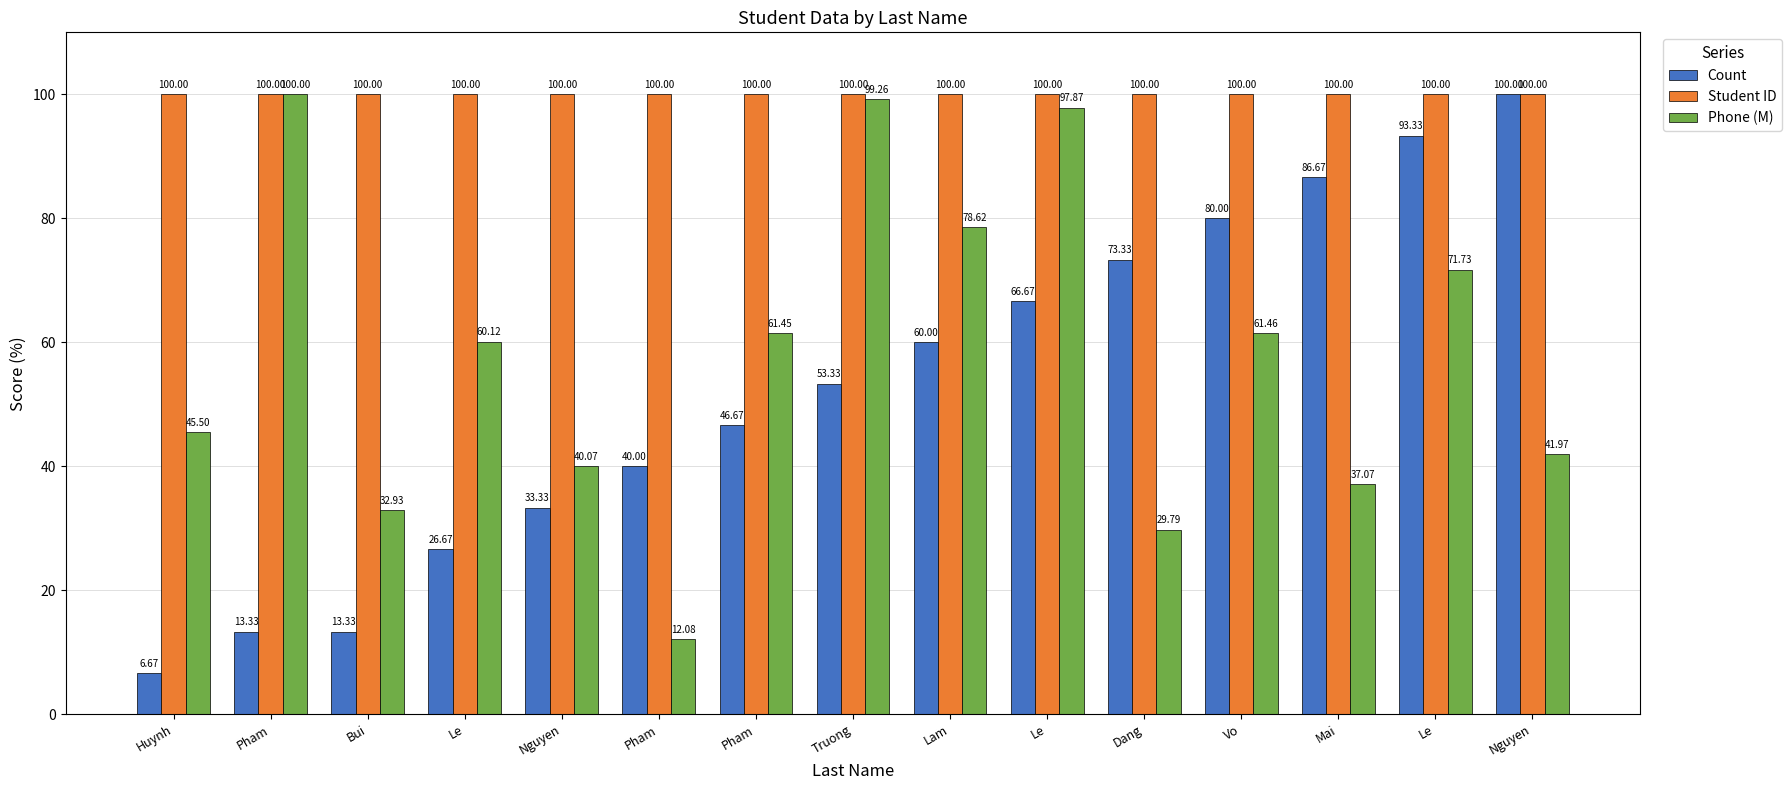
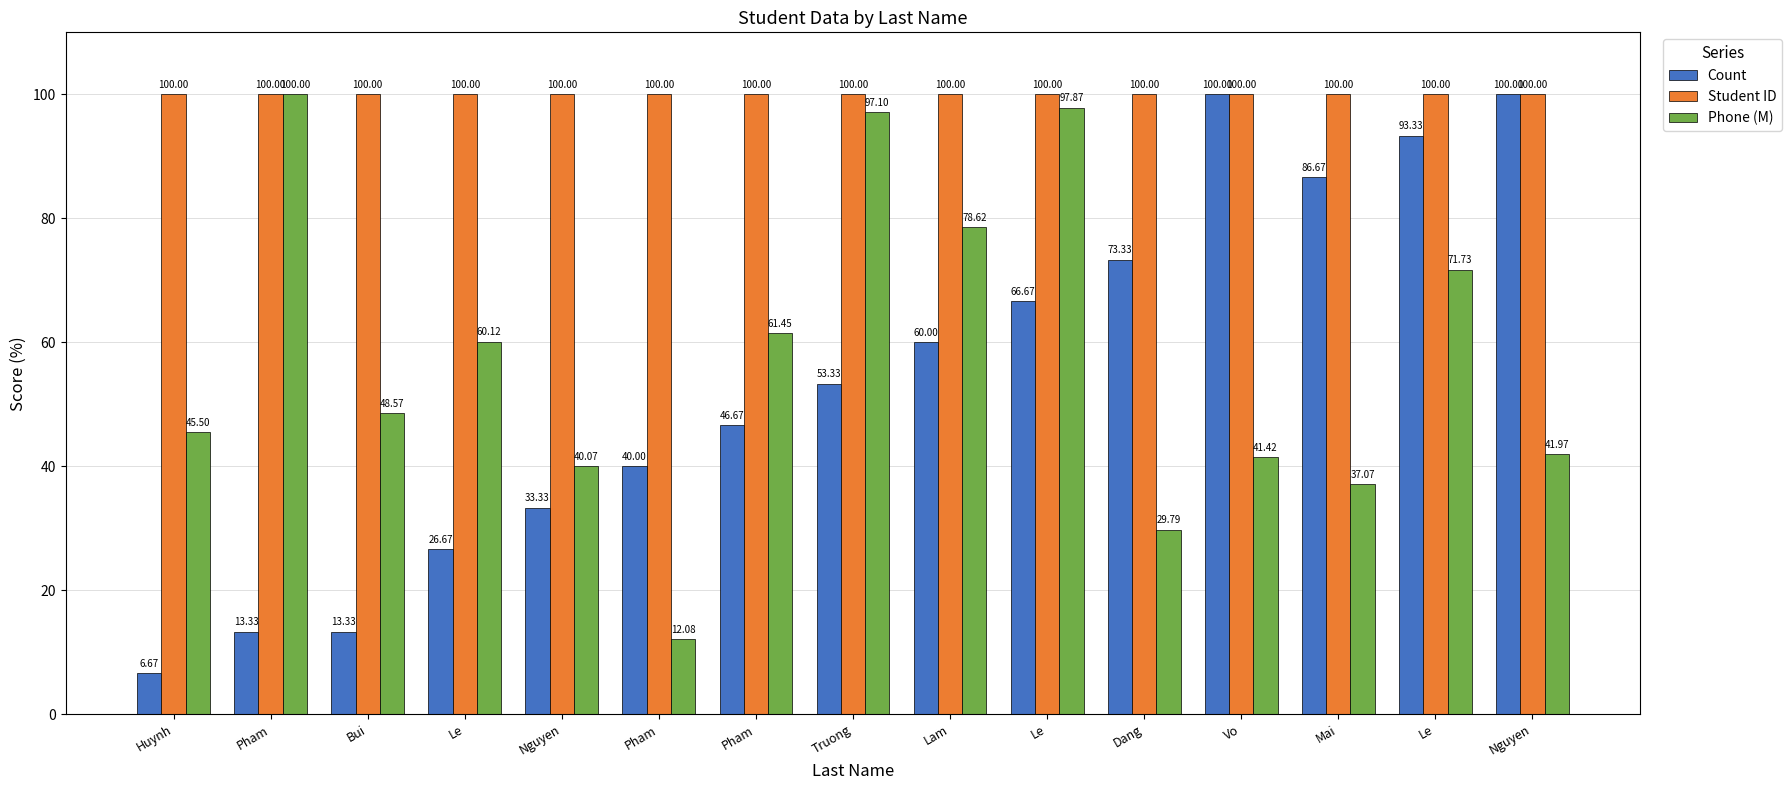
  {
    "Count": {
      "Huynh": 6.67,
      "Bui": 13.33,
      "Truong": 53.33,
      "Lam": 60.00,
      "Dang": 73.33,
-     "Vo": 80.00,
+     "Vo": 100.00,
      "Mai": 86.67
    },
    "Student ID": {
      "Huynh": 100.00,
      "Bui": 100.00,
      "Truong": 100.00,
      "Lam": 100.00,
      "Dang": 100.00,
      "Vo": 100.00,
      "Mai": 100.00
    },
    "Phone (M)": {
      "Huynh": 45.50,
-     "Bui": 32.93,
-     "Truong": 99.26,
+     "Bui": 48.57,
+     "Truong": 97.10,
      "Lam": 78.62,
      "Dang": 29.79,
-     "Vo": 61.46,
+     "Vo": 41.42,
      "Mai": 37.07
    }
  }
